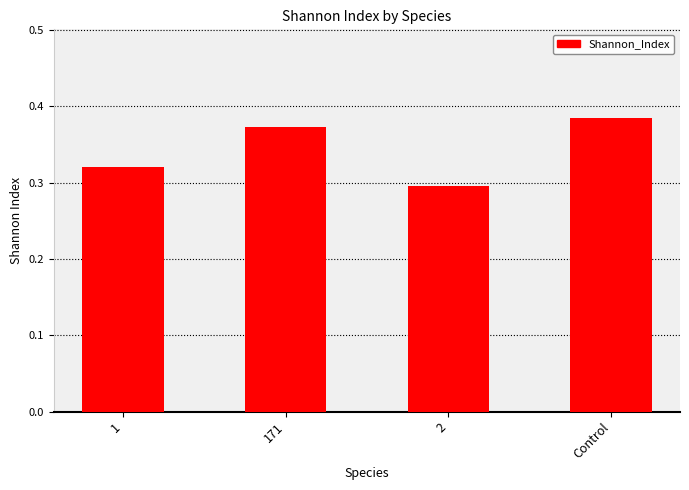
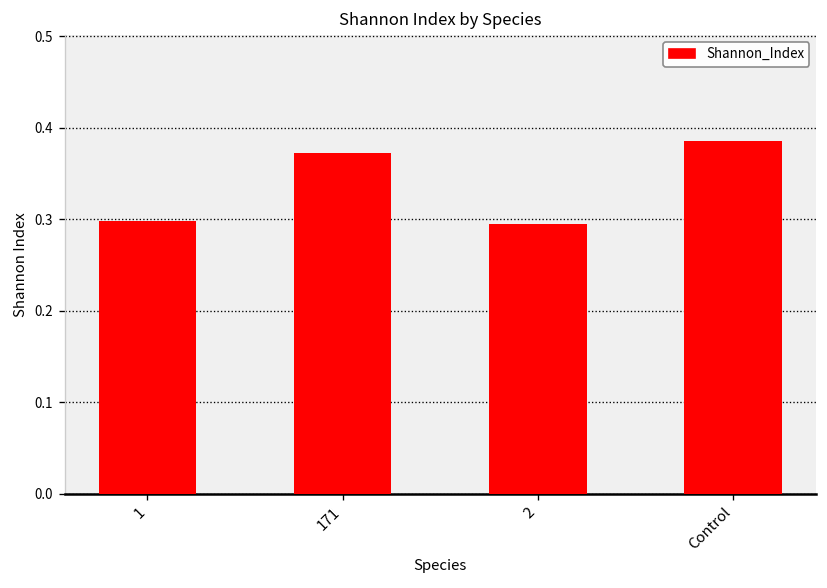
  {
-   "1": 0.32,
+   "1": 0.30,
    "171": 0.37,
    "2": 0.30,
    "Control": 0.39
  }
